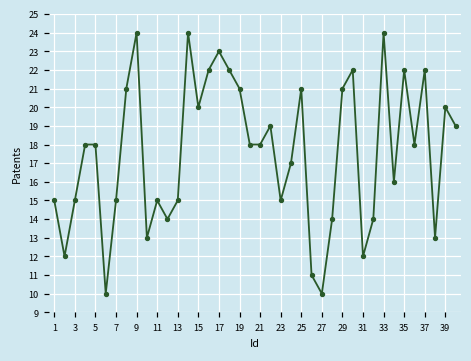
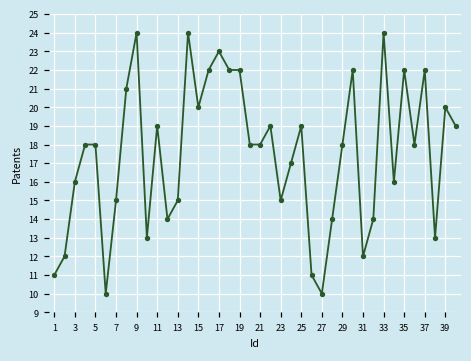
  {
-   "1": 15,
-   "3": 15,
+   "1": 11,
+   "3": 16,
    "5": 18,
    "7": 15,
    "9": 24,
-   "11": 15,
+   "11": 19,
    "13": 15,
    "15": 20,
    "17": 23,
-   "19": 21,
+   "19": 22,
    "21": 18,
    "23": 15,
-   "25": 21,
+   "25": 19,
    "27": 10,
-   "29": 21,
+   "29": 18,
    "31": 12,
    "33": 24,
    "35": 22,
    "37": 22,
    "39": 20
  }
